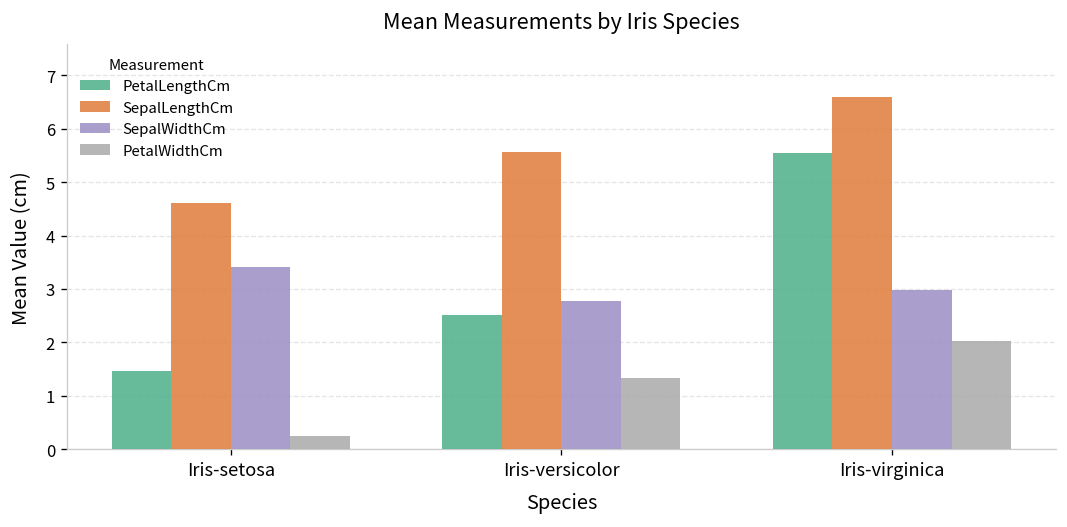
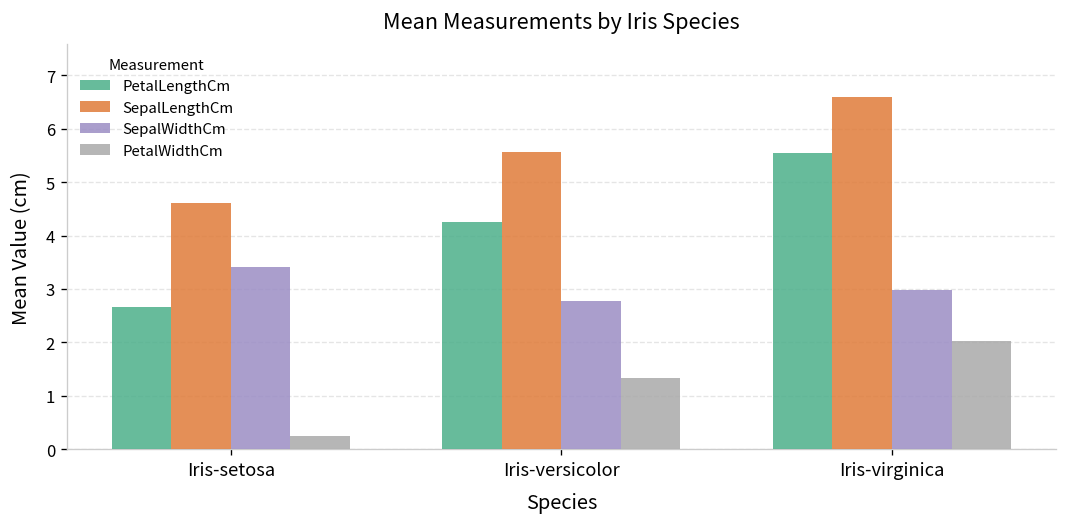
  {
    "PetalLengthCm": {
-     "Iris-setosa": 1.5,
-     "Iris-versicolor": 2.5,
+     "Iris-setosa": 2.7,
+     "Iris-versicolor": 4.3,
      "Iris-virginica": 5.6
    },
    "SepalLengthCm": {
      "Iris-setosa": 4.6,
      "Iris-versicolor": 5.6,
      "Iris-virginica": 6.6
    }
  }
